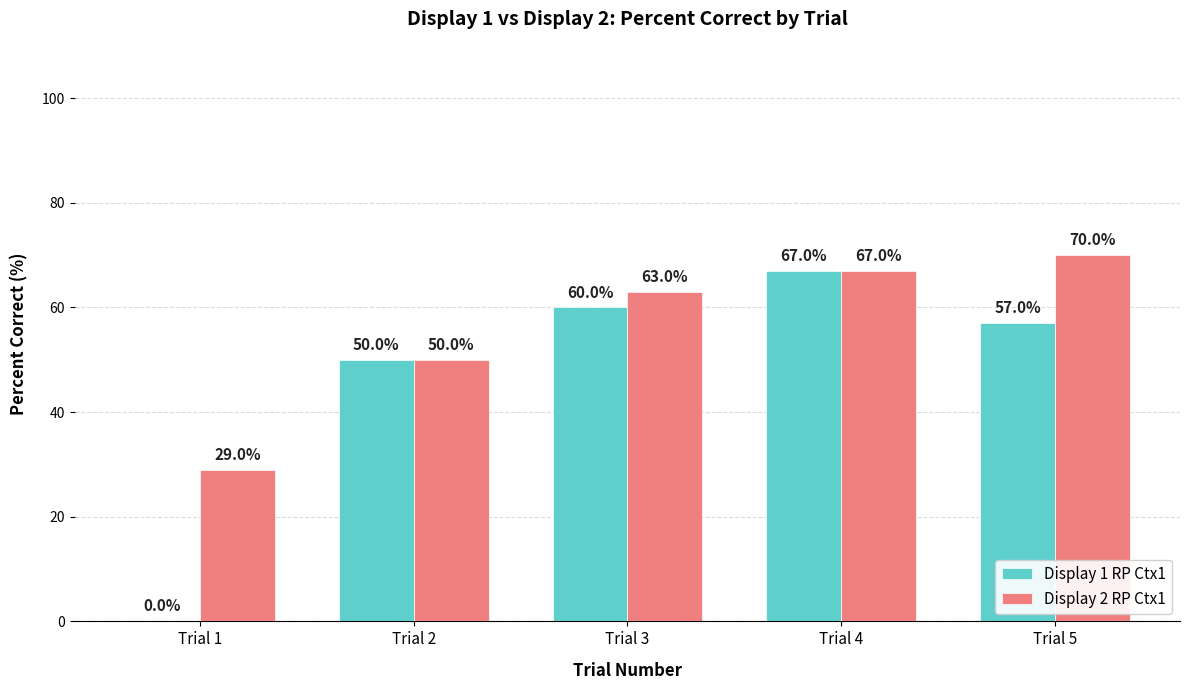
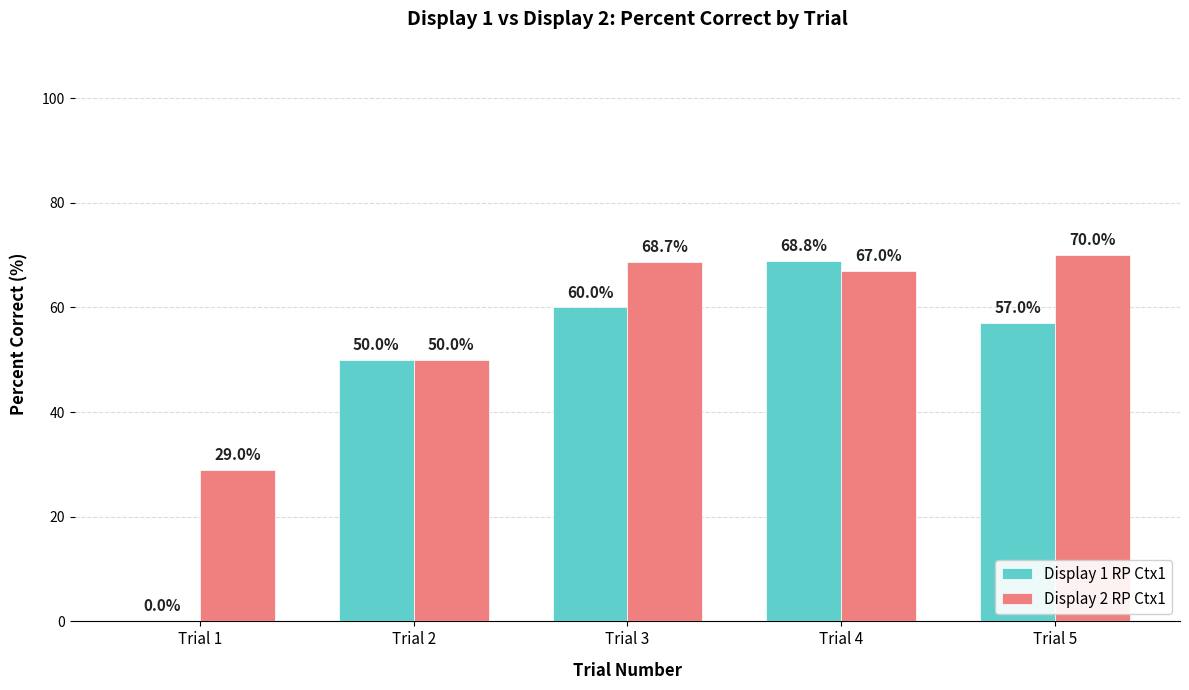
  {
    "Display 1 RP Ctx1": {
      "Trial 1": "0.0%",
      "Trial 2": "50.0%",
      "Trial 3": "60.0%",
-     "Trial 4": "67.0%",
+     "Trial 4": "68.8%",
      "Trial 5": "57.0%"
    },
    "Display 2 RP Ctx1": {
      "Trial 1": "29.0%",
      "Trial 2": "50.0%",
-     "Trial 3": "63.0%",
+     "Trial 3": "68.7%",
      "Trial 4": "67.0%",
      "Trial 5": "70.0%"
    }
  }
